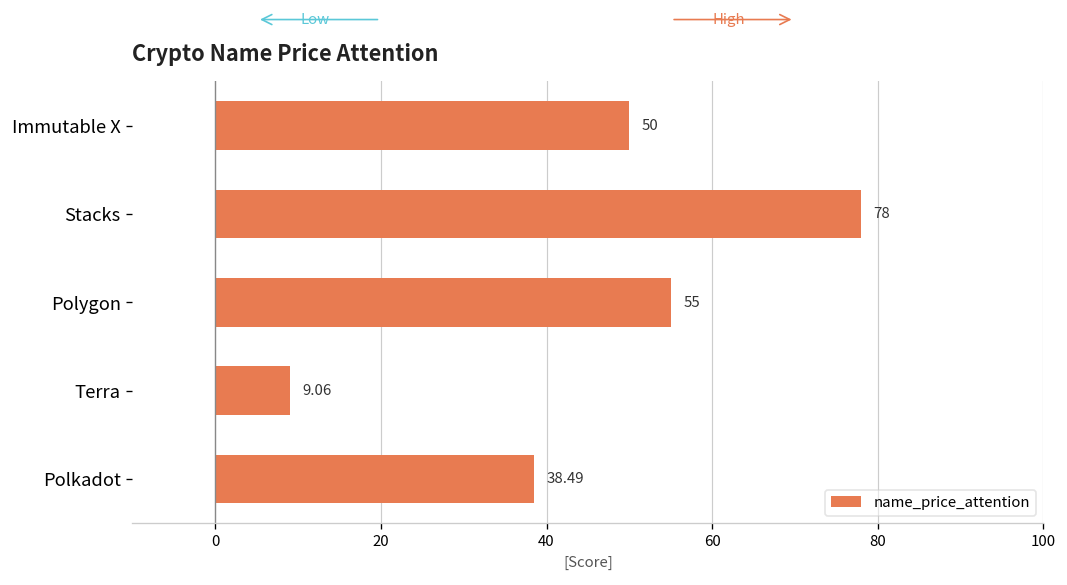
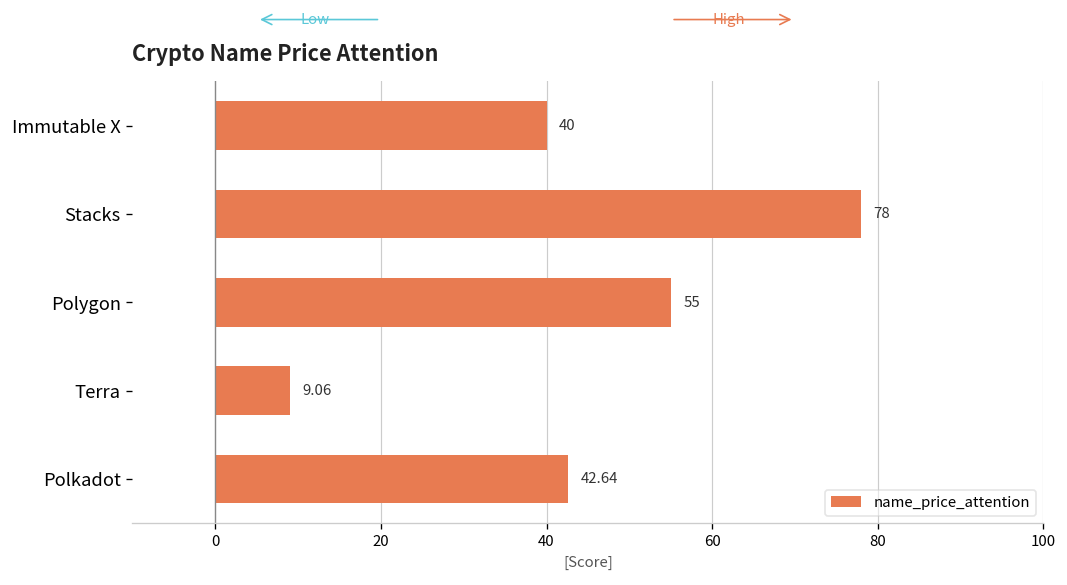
  {
-   "Immutable X": 50,
+   "Immutable X": 40,
    "Stacks": 78,
    "Polygon": 55,
    "Terra": 9.06,
-   "Polkadot": 38.49
+   "Polkadot": 42.64
  }
